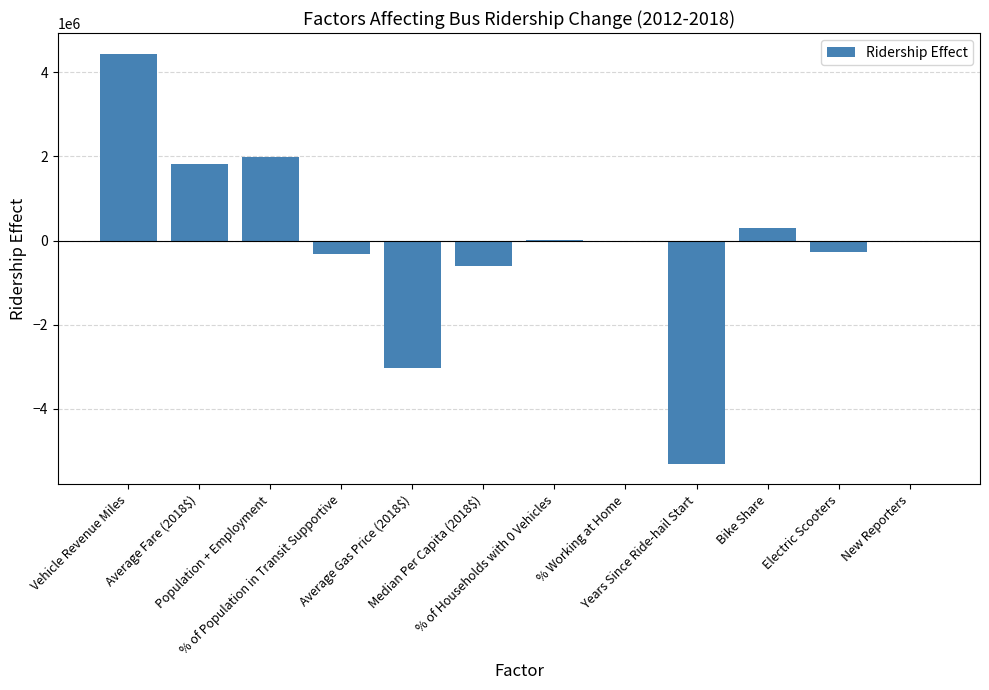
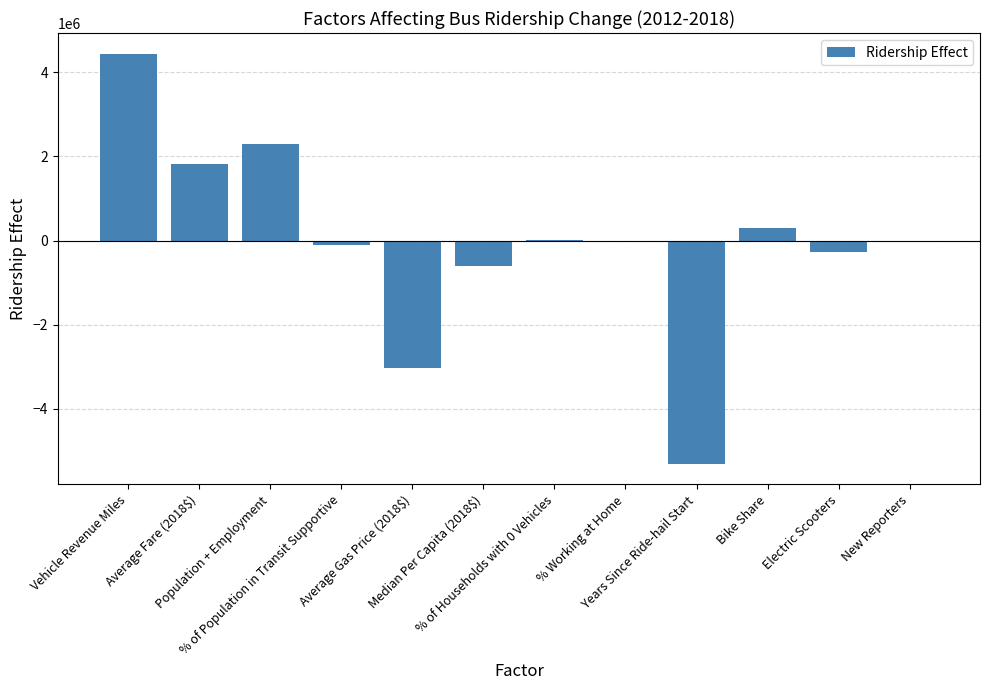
  {
    "Vehicle Revenue Miles": 4500000,
    "Average Fare (2018$)": 1800000,
-   "Population + Employment": 2000000,
-   "% of Population in Transit Supportive": -300000,
+   "Population + Employment": 2300000,
+   "% of Population in Transit Supportive": -100000,
    "Average Gas Price (2018$)": -3000000,
    "Median Per Capita (2018$)": -600000,
    "Years Since Ride-hail Start": -5300000,
    "Bike Share": 300000,
    "Electric Scooters": -300000,
    "New Reporters": 0
  }
